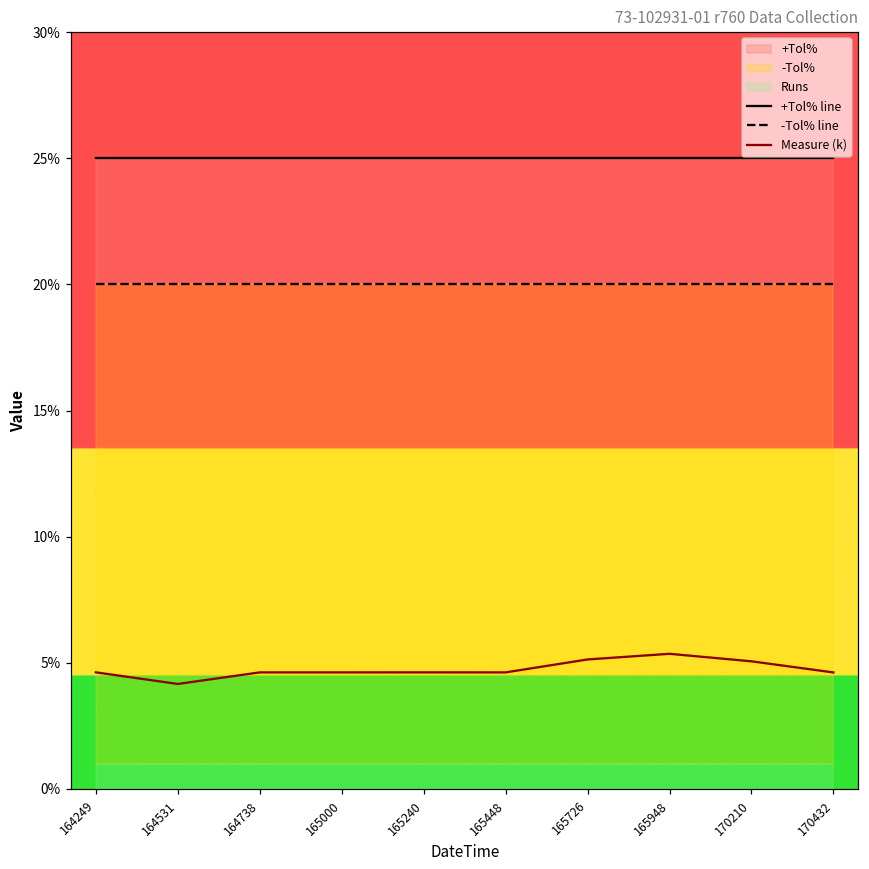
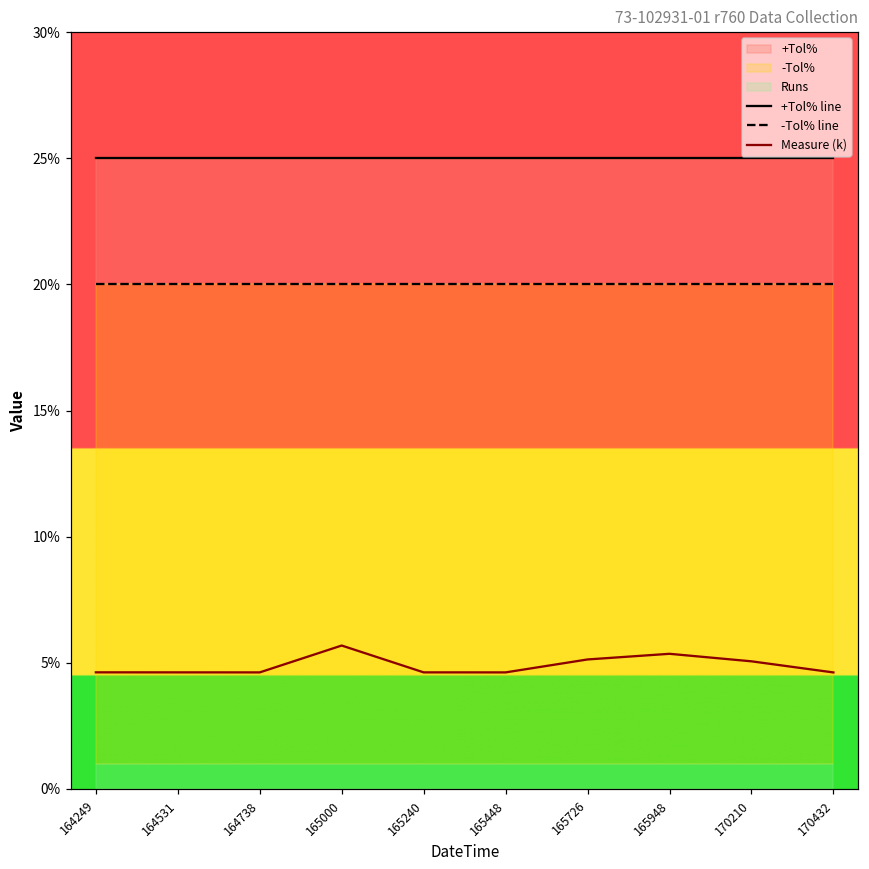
  {
    "Measure (k)": {
      "164249": "4.6%",
-     "164531": "4.2%",
+     "164531": "4.6%",
      "164738": "4.6%",
-     "165000": "4.6%",
+     "165000": "5.7%",
      "165240": "4.6%",
      "165448": "4.6%",
      "165726": "5.1%",
      "165948": "5.4%",
      "170210": "5.1%",
      "170432": "4.6%"
    },
    "Runs": {
      "164249": "1.0%",
      "164531": "1.0%",
      "164738": "1.0%",
      "165000": "1.0%",
      "165240": "1.0%",
      "165448": "1.0%",
      "165726": "1.0%",
      "165948": "1.0%",
      "170210": "1.0%",
      "170432": "1.0%"
    }
  }
